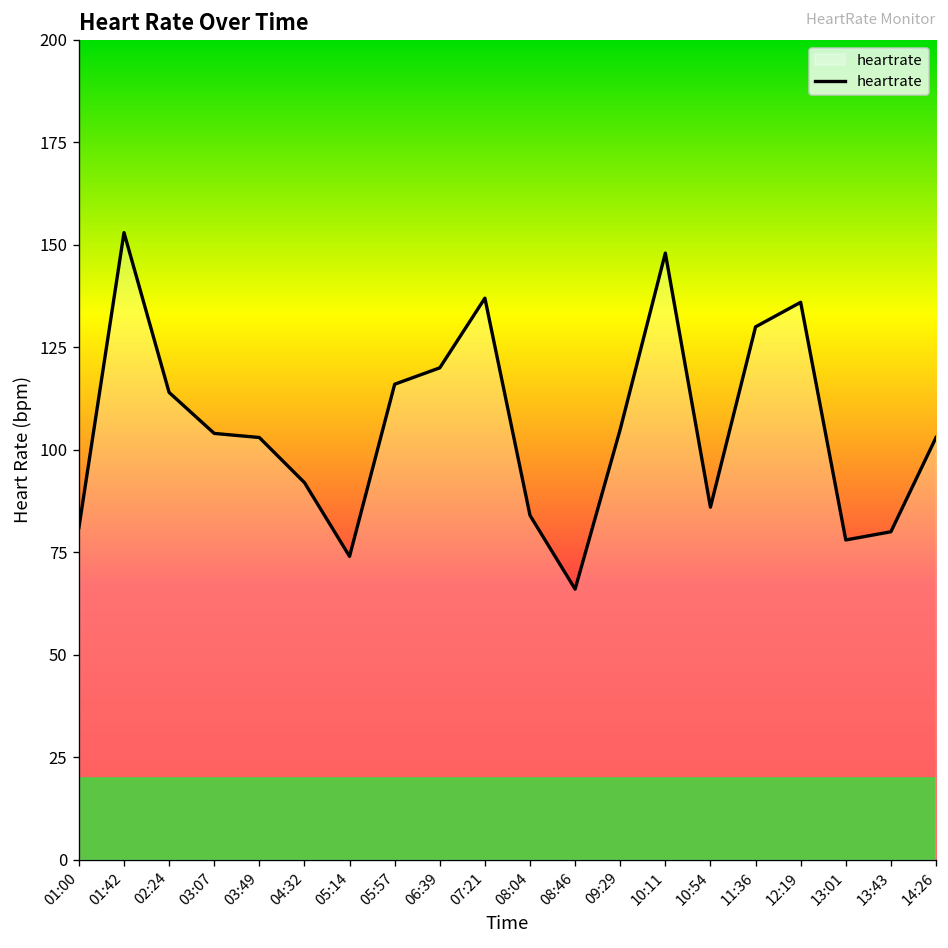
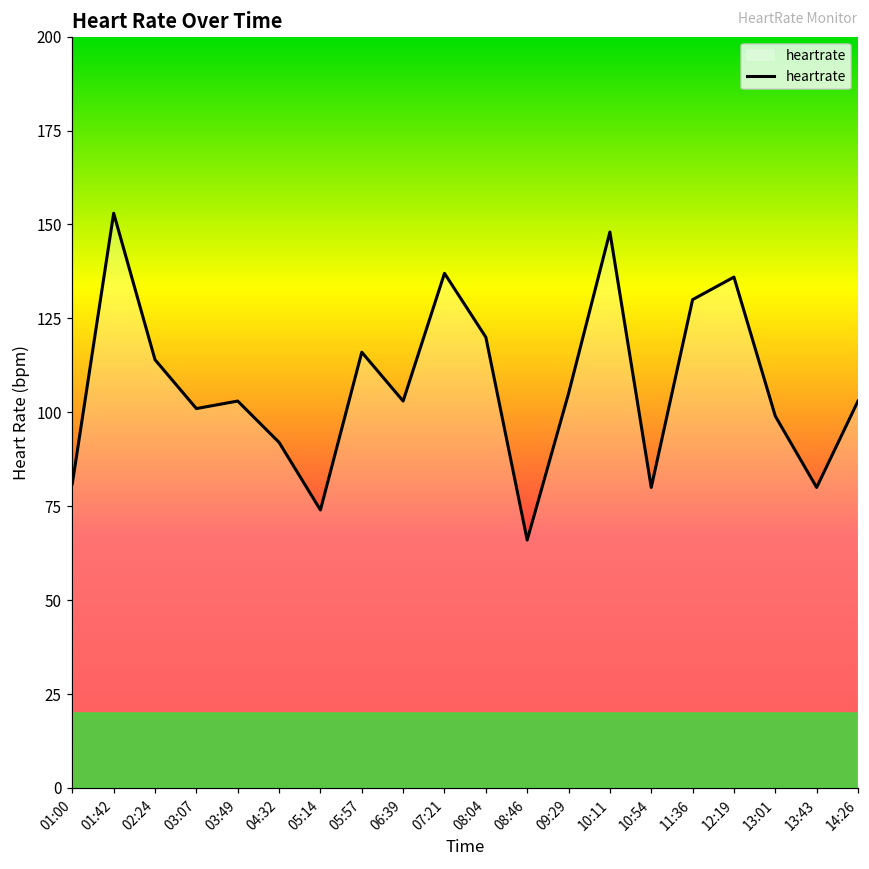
  {
    "01:00": 81,
    "01:42": 153,
    "02:24": 114,
-   "03:07": 104,
+   "03:07": 101,
    "03:49": 103,
    "04:32": 92,
    "05:14": 74,
    "05:57": 116,
-   "06:39": 120,
+   "06:39": 103,
    "07:21": 137,
-   "08:04": 84,
+   "08:04": 120,
    "08:46": 66,
    "09:29": 105,
    "10:11": 148,
-   "10:54": 86,
+   "10:54": 80,
    "11:36": 130,
    "12:19": 136,
-   "13:01": 78,
+   "13:01": 99,
    "13:43": 80,
    "14:26": 103
  }
